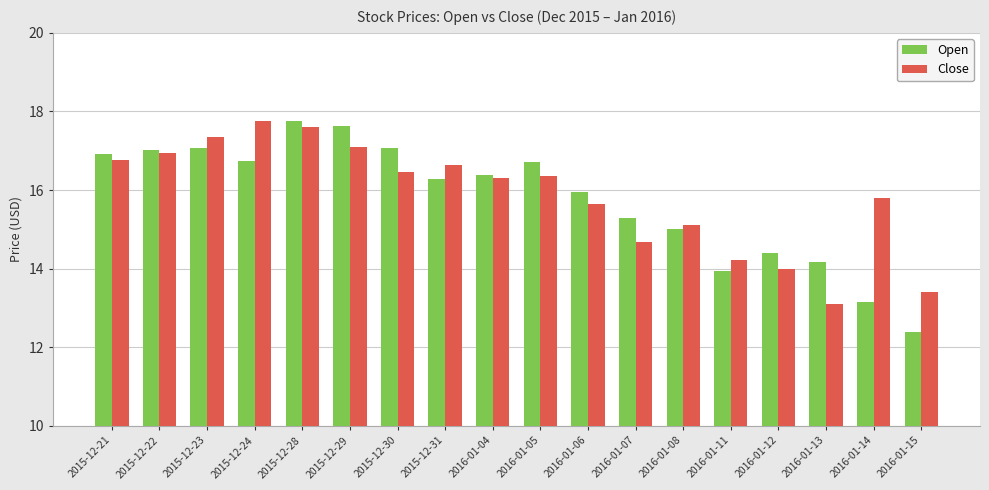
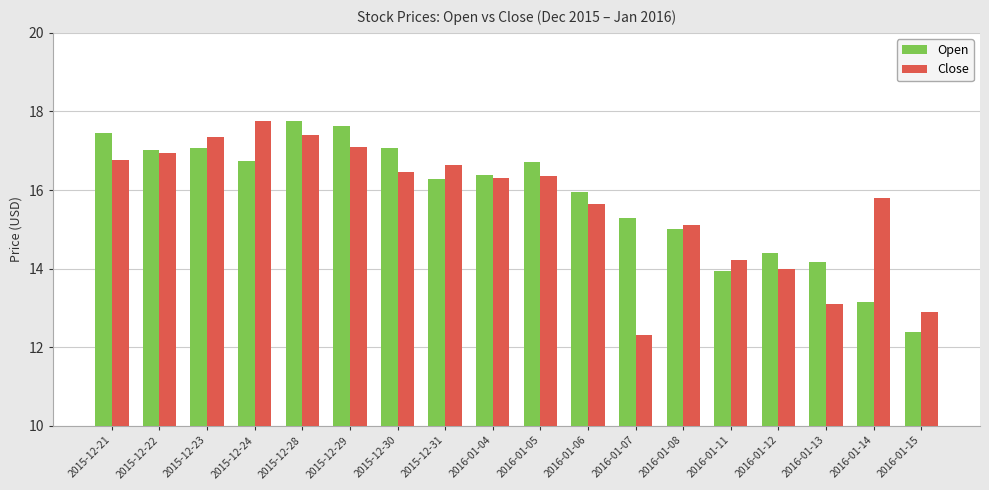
  {
    "Open": {
-     "2015-12-21": 16.9,
+     "2015-12-21": 17.5,
      "2015-12-22": 17.0,
      "2015-12-23": 17.1,
      "2015-12-24": 16.7,
      "2015-12-28": 17.8,
      "2015-12-29": 17.6,
      "2015-12-30": 17.1,
      "2015-12-31": 16.3,
      "2016-01-04": 16.4,
      "2016-01-05": 16.7,
      "2016-01-06": 16.0,
      "2016-01-07": 15.3,
      "2016-01-08": 15.0,
      "2016-01-11": 14.0,
      "2016-01-12": 14.4,
      "2016-01-13": 14.2,
      "2016-01-14": 13.2,
      "2016-01-15": 12.4
    },
    "Close": {
      "2015-12-21": 16.8,
      "2015-12-22": 17.0,
      "2015-12-23": 17.3,
      "2015-12-24": 17.8,
-     "2015-12-28": 17.6,
+     "2015-12-28": 17.4,
      "2015-12-29": 17.1,
      "2015-12-30": 16.5,
      "2015-12-31": 16.7,
      "2016-01-04": 16.3,
      "2016-01-05": 16.4,
      "2016-01-06": 15.7,
-     "2016-01-07": 14.7,
+     "2016-01-07": 12.3,
      "2016-01-08": 15.1,
      "2016-01-11": 14.2,
      "2016-01-12": 14.0,
      "2016-01-13": 13.1,
      "2016-01-14": 15.8,
-     "2016-01-15": 13.4
+     "2016-01-15": 12.9
    }
  }
